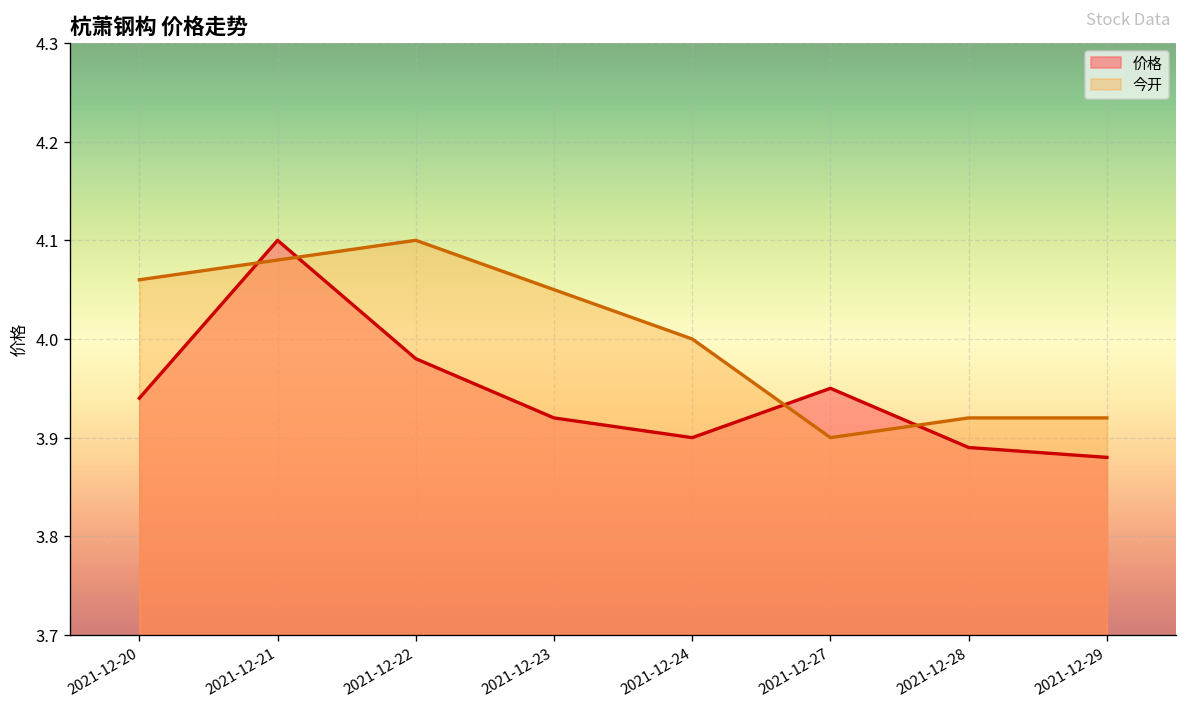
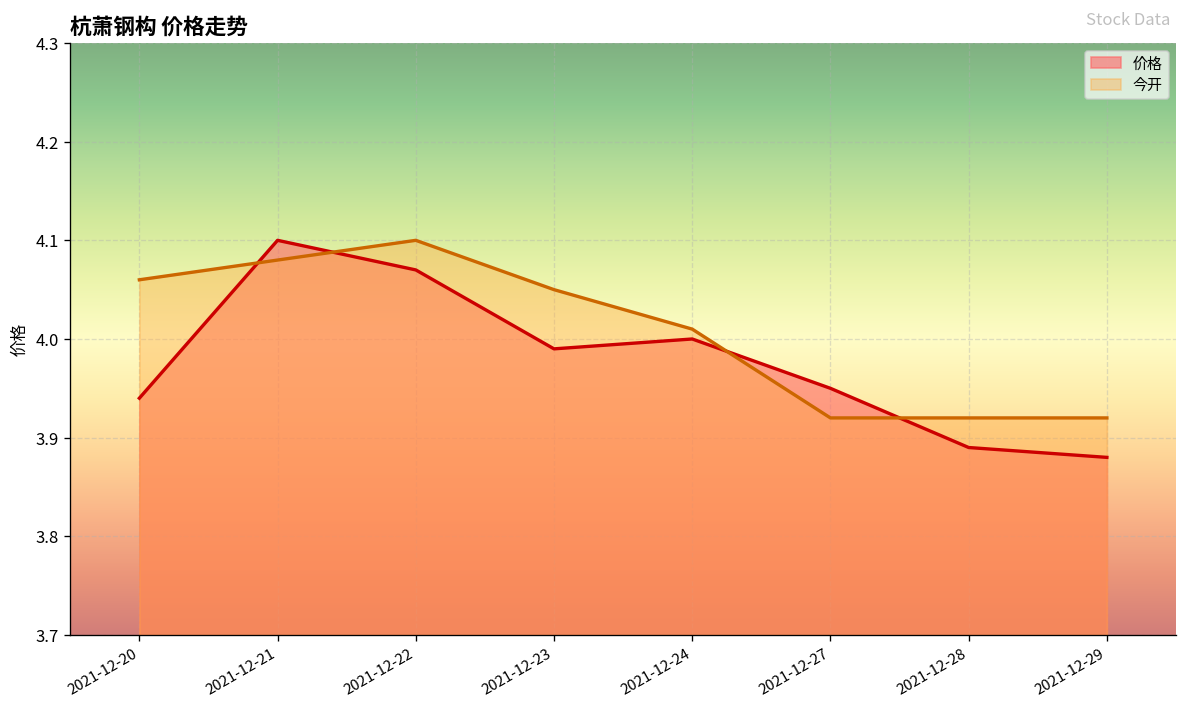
  {
    "价格": {
      "2021-12-20": 3.94,
      "2021-12-21": 4.10,
-     "2021-12-22": 3.98,
-     "2021-12-23": 3.92,
-     "2021-12-24": 3.9,
+     "2021-12-22": 4.07,
+     "2021-12-23": 3.99,
+     "2021-12-24": 4.0,
      "2021-12-27": 3.95,
      "2021-12-28": 3.89,
      "2021-12-29": 3.88
    },
    "今开": {
      "2021-12-20": 4.06,
      "2021-12-21": 4.08,
      "2021-12-22": 4.10,
      "2021-12-23": 4.05,
-     "2021-12-24": 4.00,
-     "2021-12-27": 3.90,
+     "2021-12-24": 4.01,
+     "2021-12-27": 3.92,
      "2021-12-28": 3.92,
      "2021-12-29": 3.92
    }
  }
